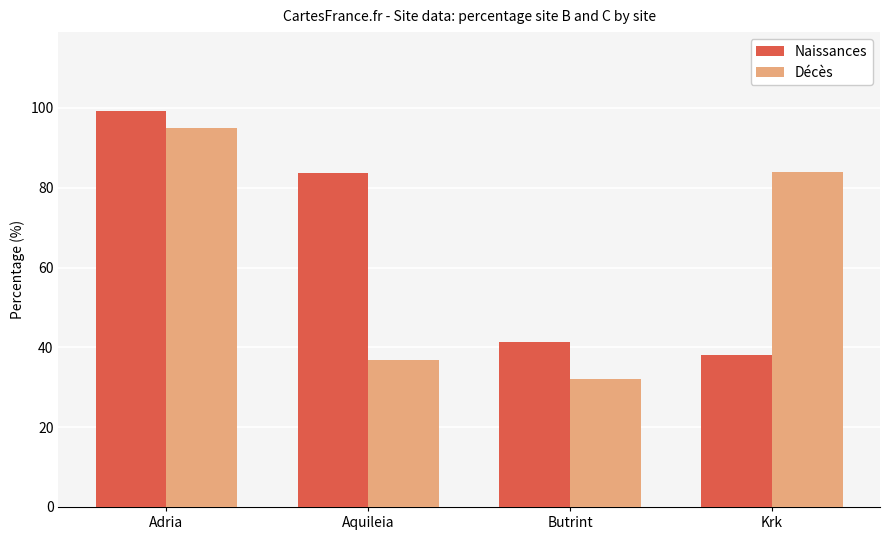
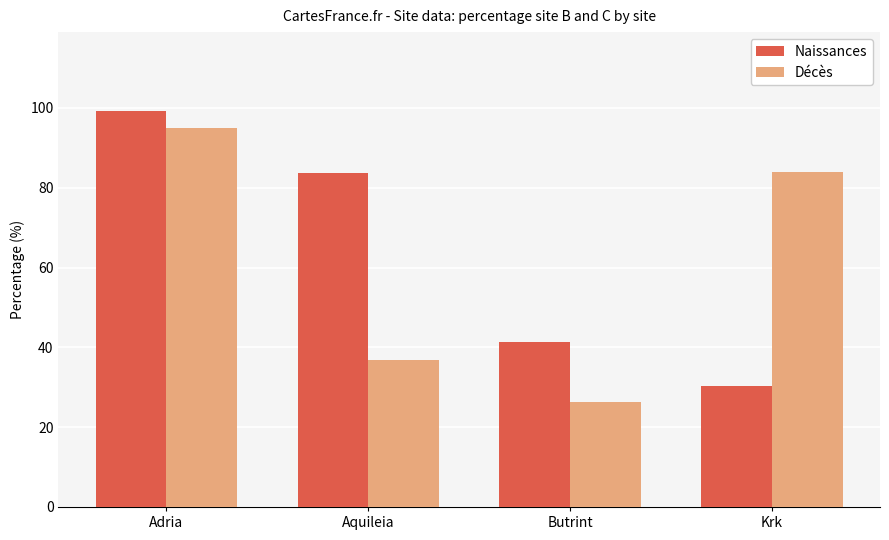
  {
    "Naissances": {
      "Adria": 99,
      "Aquileia": 84,
      "Butrint": 41,
-     "Krk": 38
+     "Krk": 30
    },
    "Décès": {
      "Adria": 95,
      "Aquileia": 37,
-     "Butrint": 32,
+     "Butrint": 26,
      "Krk": 84
    }
  }
